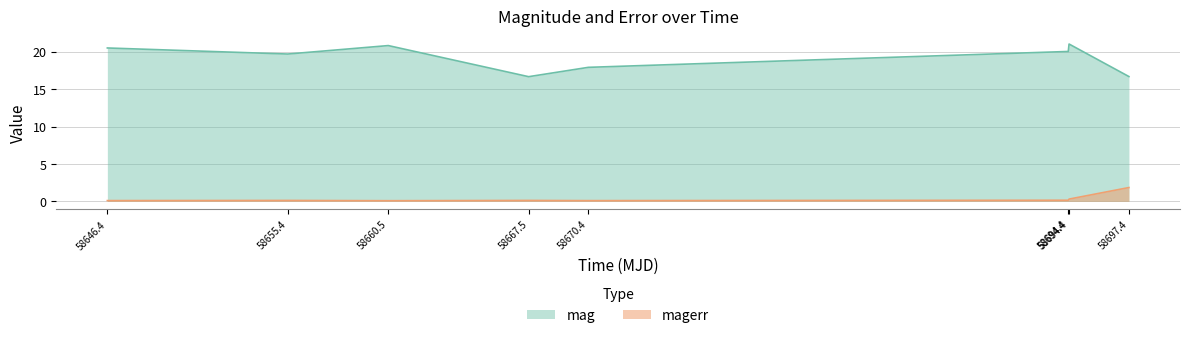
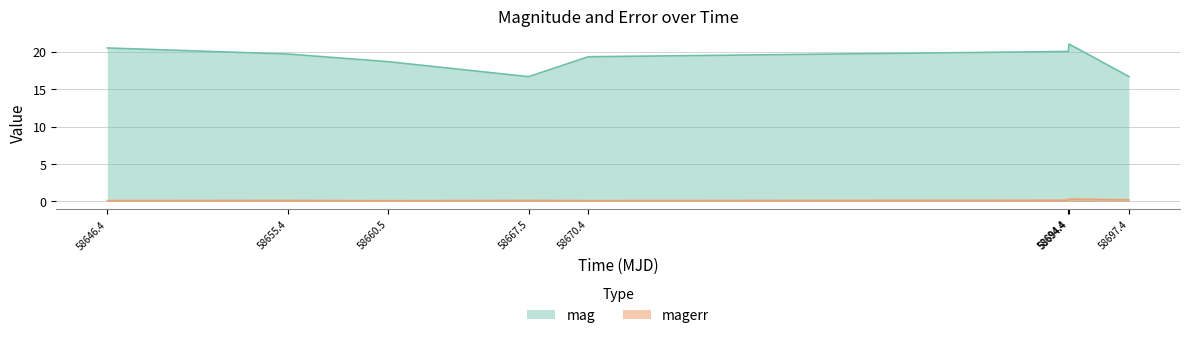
  {
    "mag": {
      "58646.4": 21,
      "58655.4": 20,
-     "58660.5": 21,
+     "58660.5": 19,
      "58667.5": 17,
-     "58670.4": 18,
+     "58670.4": 19,
      "58697.4": 17
    },
    "magerr": {
      "58646.4": 0,
      "58655.4": 0,
      "58660.5": 0,
      "58667.5": 0,
      "58670.4": 0,
-     "58697.4": 2
+     "58697.4": 0
    }
  }
